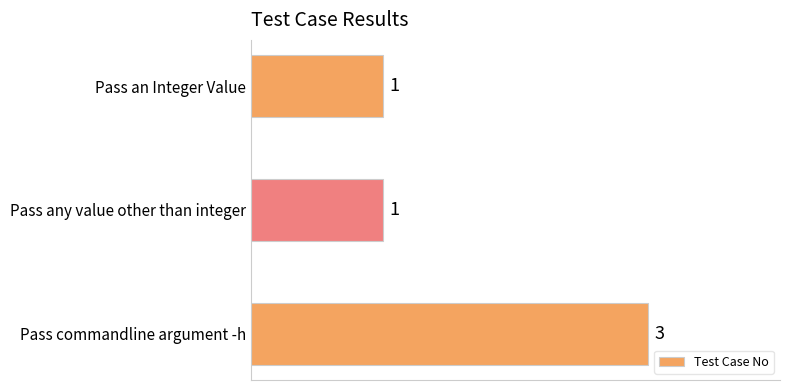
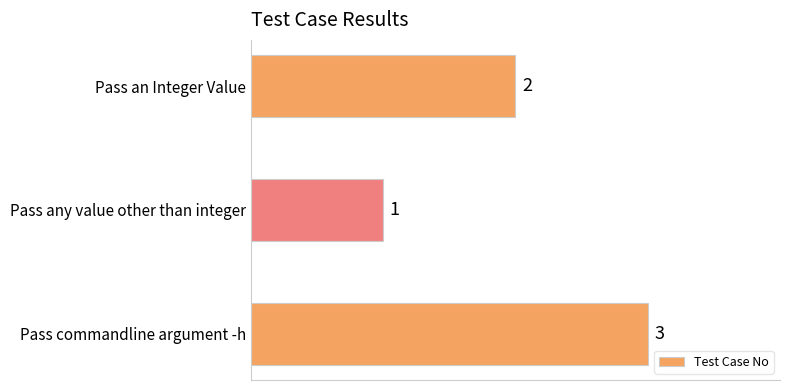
  {
-   "Pass an Integer Value": 1,
+   "Pass an Integer Value": 2,
    "Pass any value other than integer": 1,
    "Pass commandline argument -h": 3
  }
